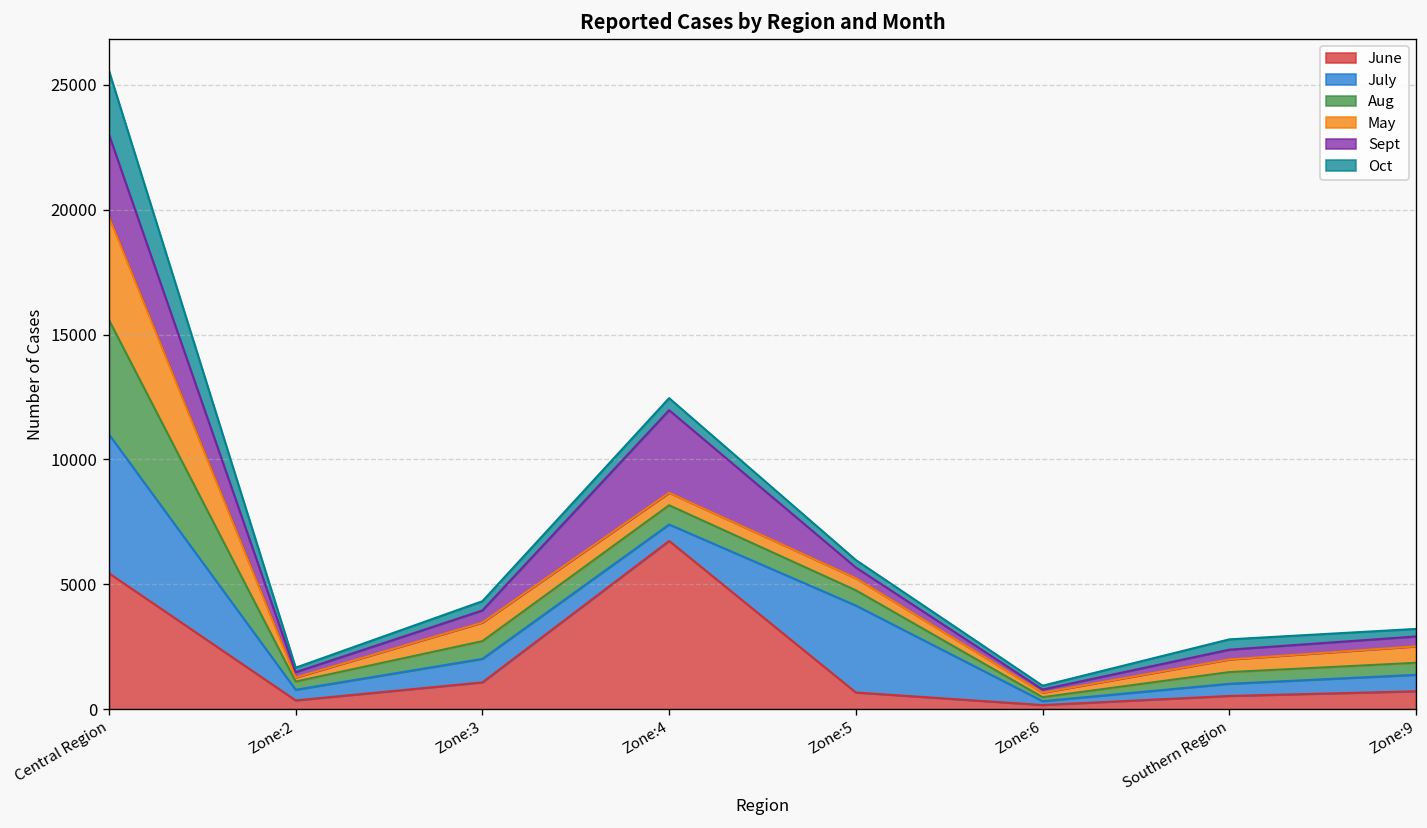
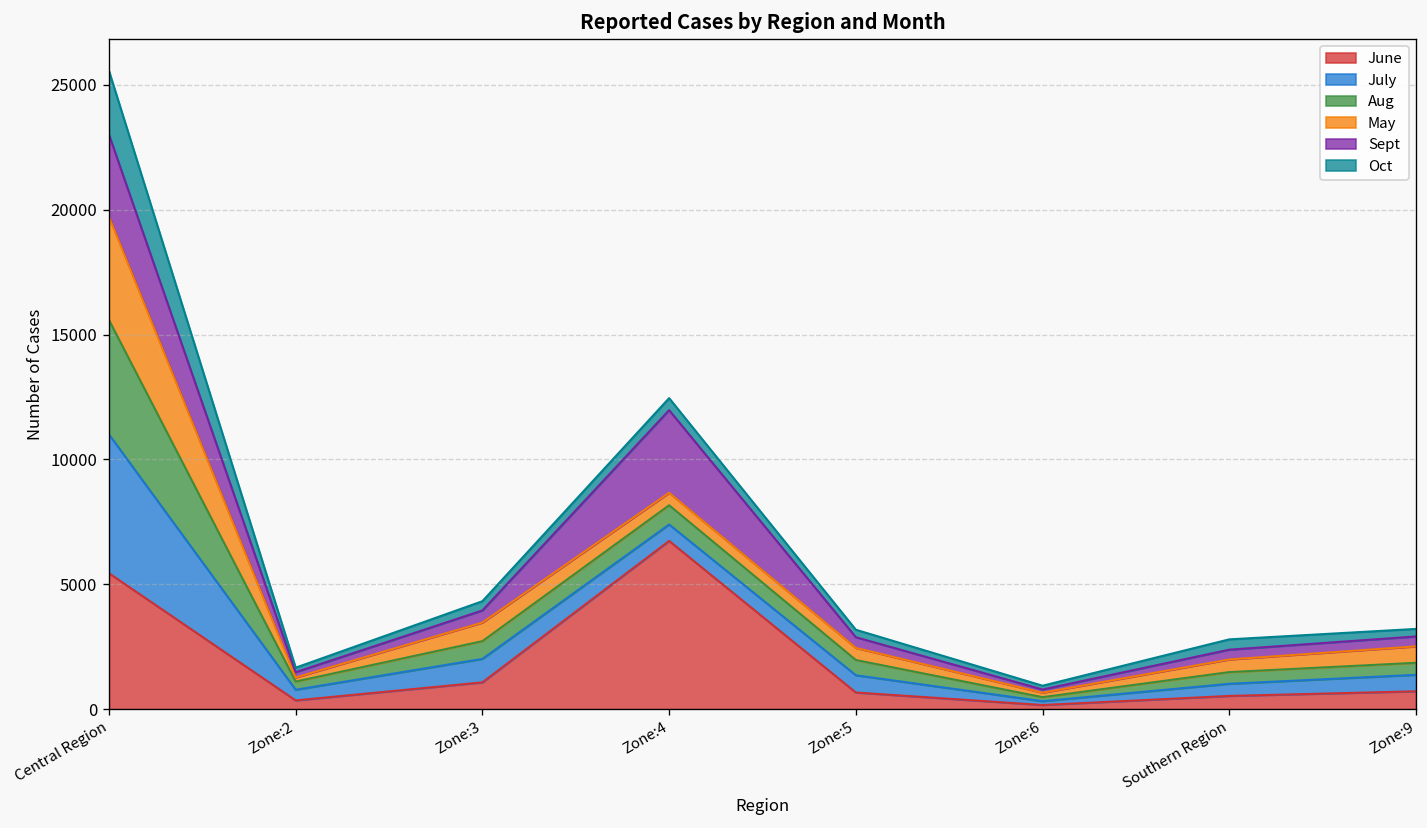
  {
    "June": {
      "Central Region": 5400,
      "Zone:2": 300,
      "Zone:3": 1100,
      "Zone:4": 6700,
      "Zone:5": 700,
      "Zone:6": 200,
      "Southern Region": 500,
      "Zone:9": 700
    },
    "July": {
      "Central Region": 5600,
      "Zone:2": 400,
      "Zone:3": 900,
      "Zone:4": 700,
-     "Zone:5": 3500,
+     "Zone:5": 700,
      "Zone:6": 200,
      "Southern Region": 500,
      "Zone:9": 700
    },
    "Aug": {
      "Central Region": 4600,
      "Zone:2": 300,
      "Zone:3": 700,
      "Zone:4": 800,
      "Zone:5": 600,
      "Zone:6": 200,
      "Southern Region": 500,
      "Zone:9": 500
    },
    "May": {
      "Central Region": 4100,
      "Zone:2": 200,
      "Zone:3": 700,
      "Zone:4": 500,
      "Zone:5": 500,
      "Zone:6": 200,
      "Southern Region": 500,
      "Zone:9": 700
    },
    "Sept": {
      "Central Region": 3300,
      "Zone:2": 200,
      "Zone:3": 500,
      "Zone:4": 3300,
      "Zone:5": 400,
      "Zone:6": 100,
      "Southern Region": 400,
      "Zone:9": 400
    },
    "Oct": {
      "Central Region": 2600,
      "Zone:2": 200,
      "Zone:3": 400,
      "Zone:4": 500,
      "Zone:5": 300,
      "Zone:6": 200,
      "Southern Region": 400,
      "Zone:9": 300
    }
  }
